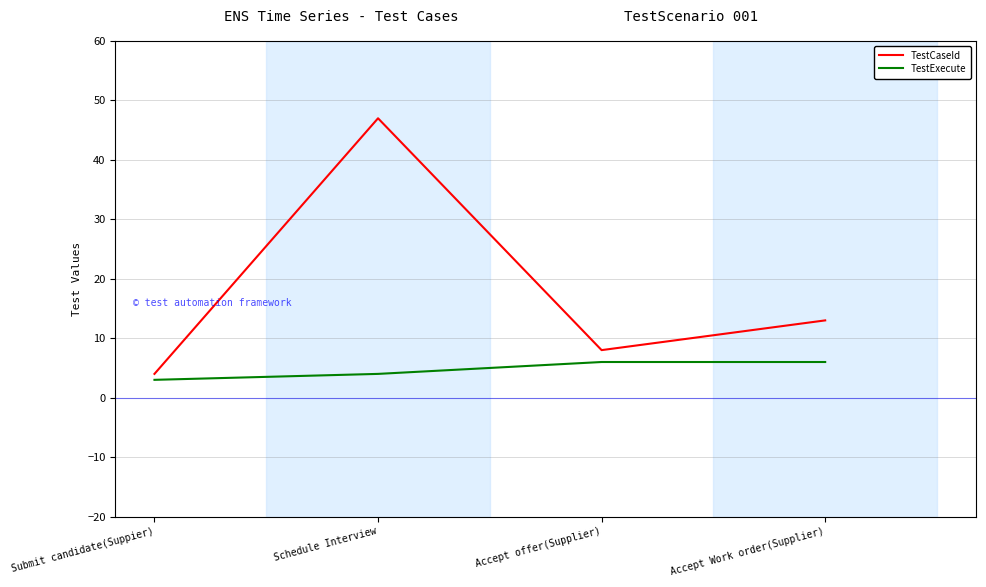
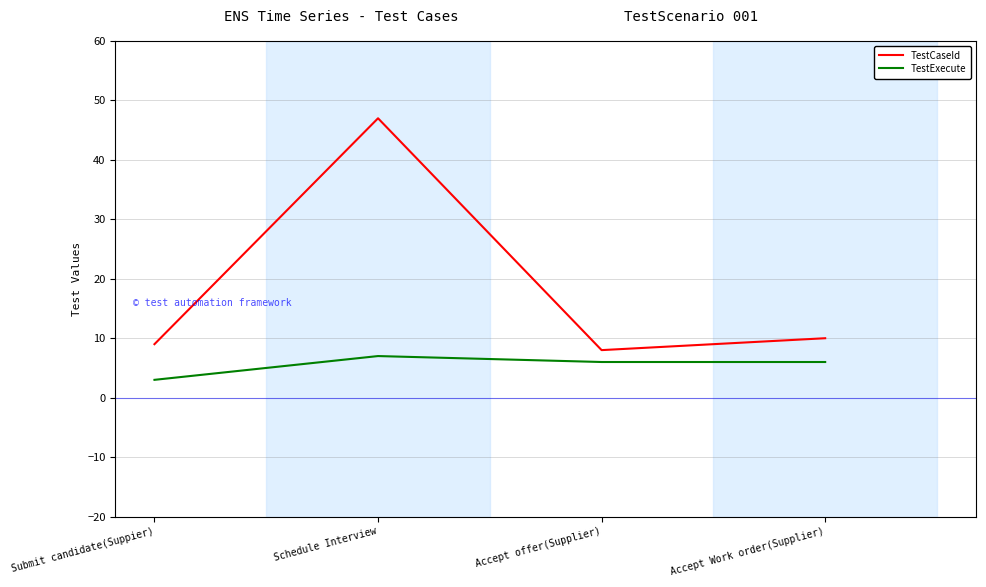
  {
    "TestCaseId": {
-     "Submit candidate(Suppier)": 4,
+     "Submit candidate(Suppier)": 9,
      "Schedule Interview": 47,
      "Accept offer(Supplier)": 8,
-     "Accept Work order(Supplier)": 13
+     "Accept Work order(Supplier)": 10
    },
    "TestExecute": {
      "Submit candidate(Suppier)": 3,
-     "Schedule Interview": 4,
+     "Schedule Interview": 7,
      "Accept offer(Supplier)": 6,
      "Accept Work order(Supplier)": 6
    }
  }
